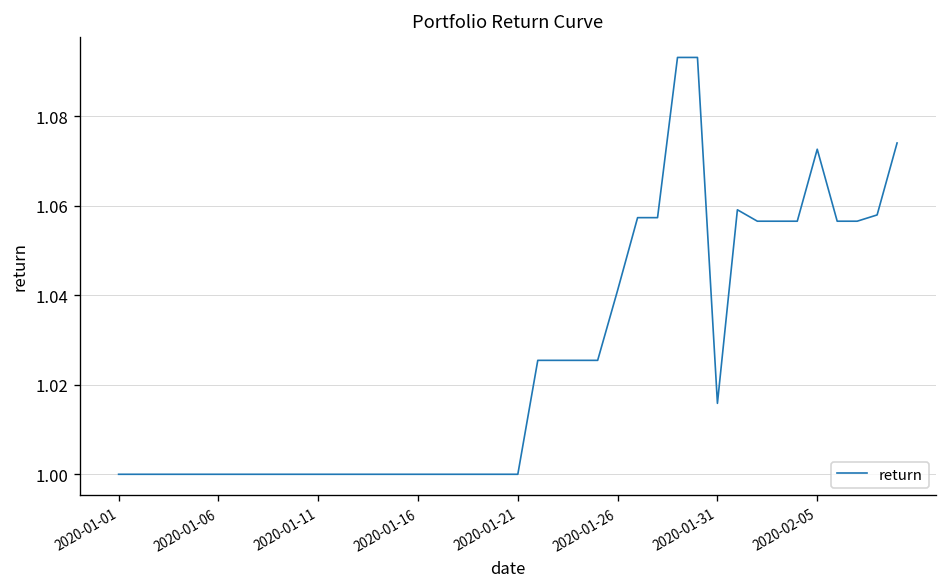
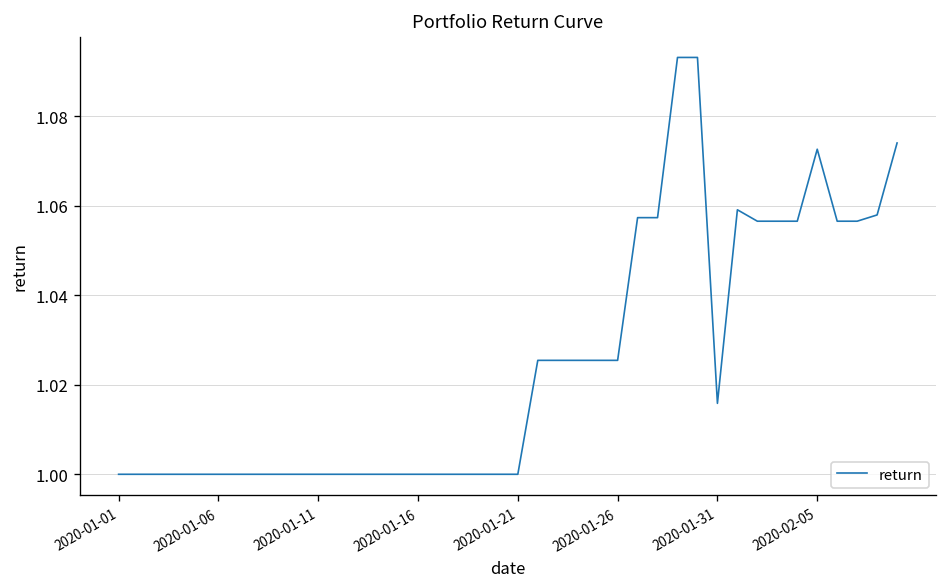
  {
    "2020-01-01": 1.000,
    "2020-01-06": 1.000,
    "2020-01-11": 1.000,
    "2020-01-16": 1.000,
    "2020-01-21": 1.000,
-   "2020-01-26": 1.041,
+   "2020-01-26": 1.025,
    "2020-01-31": 1.016,
    "2020-02-05": 1.073
  }
